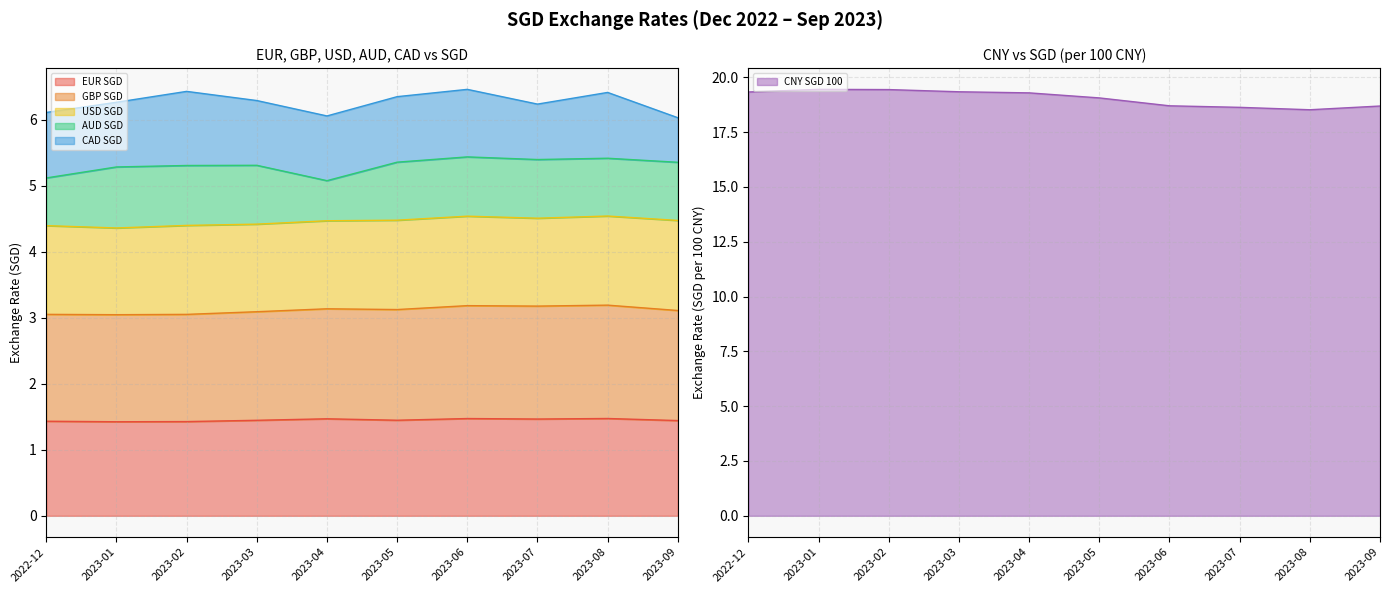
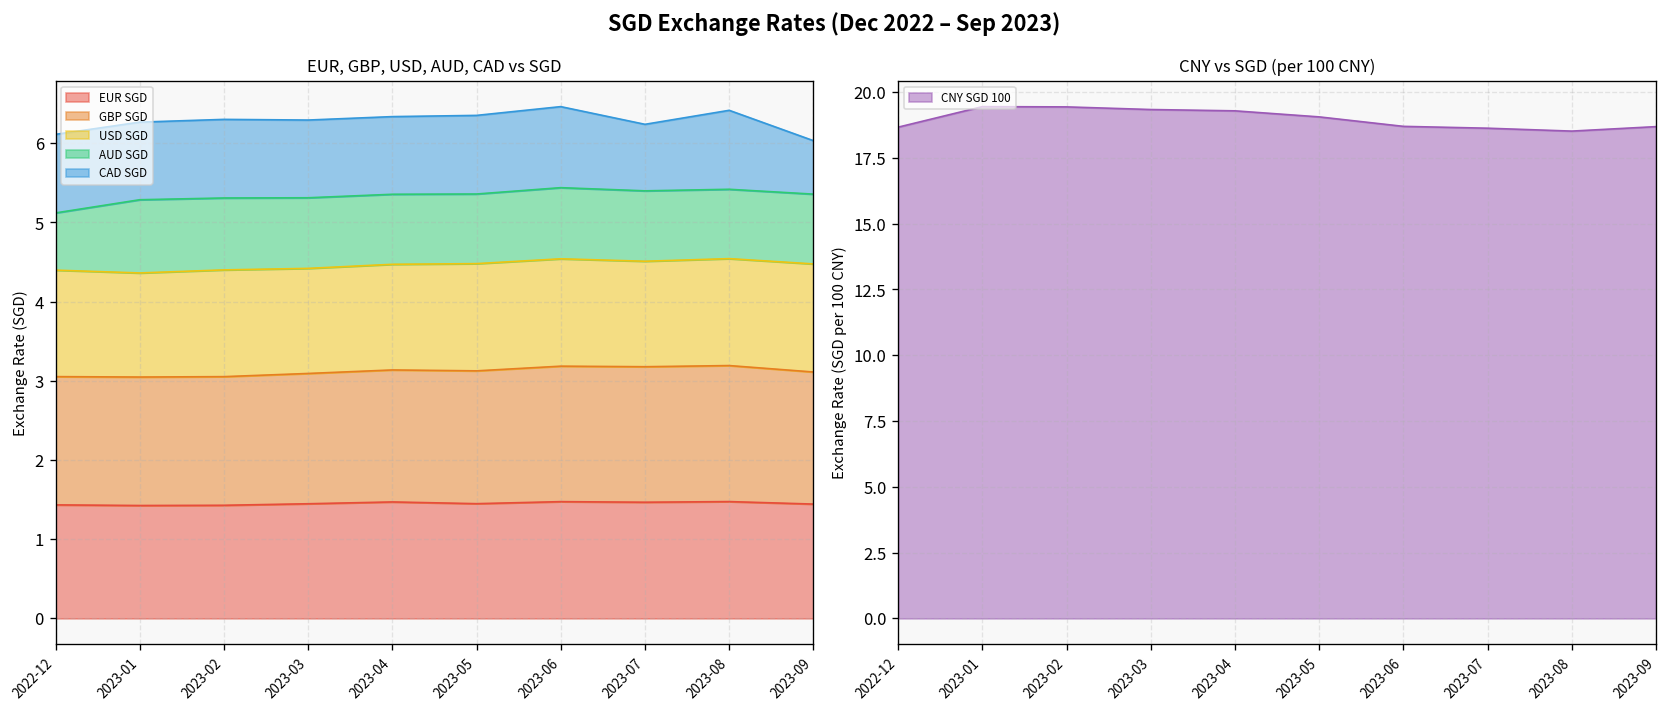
  {
    "EUR, GBP, USD, AUD, CAD vs SGD": {
      "AUD SGD": {
        "2022-12": 0.7,
        "2023-01": 0.9,
        "2023-02": 0.9,
        "2023-03": 0.9,
-       "2023-04": 0.6,
+       "2023-04": 0.9,
        "2023-05": 0.9,
        "2023-06": 0.9,
        "2023-07": 0.9,
        "2023-08": 0.9,
        "2023-09": 0.9
      },
      "CAD SGD": {
        "2022-12": 1.0,
-       "2023-02": 1.1,
+       "2023-02": 1.0,
        "2023-03": 1.0,
        "2023-04": 1.0,
        "2023-05": 1.0,
        "2023-06": 1.0,
        "2023-07": 0.8,
        "2023-08": 1.0,
        "2023-09": 0.7
      }
    },
    "CNY vs SGD (per 100 CNY)": {
-     "2022-12": 19.3,
+     "2022-12": 18.7,
      "2023-02": 19.4,
      "2023-03": 19.3,
      "2023-04": 19.3,
      "2023-05": 19.1,
      "2023-06": 18.7,
      "2023-07": 18.6,
      "2023-08": 18.5,
      "2023-09": 18.7
    }
  }
